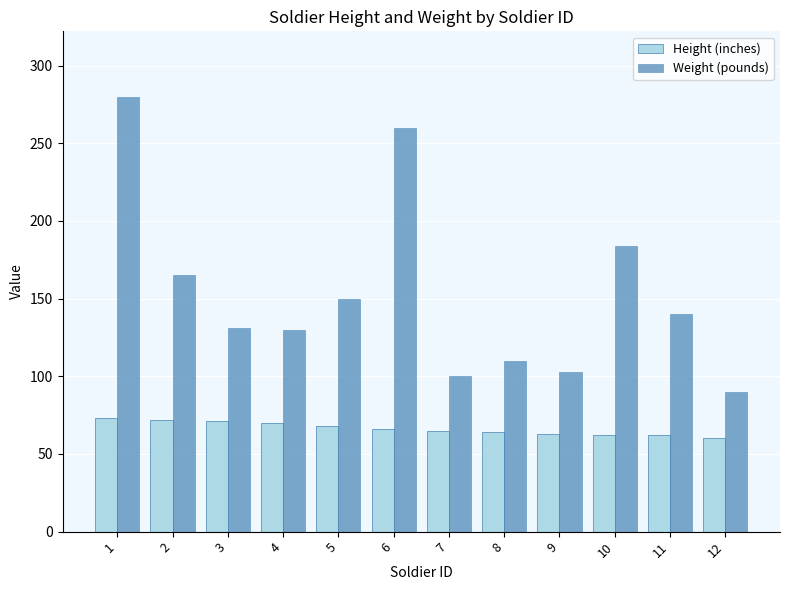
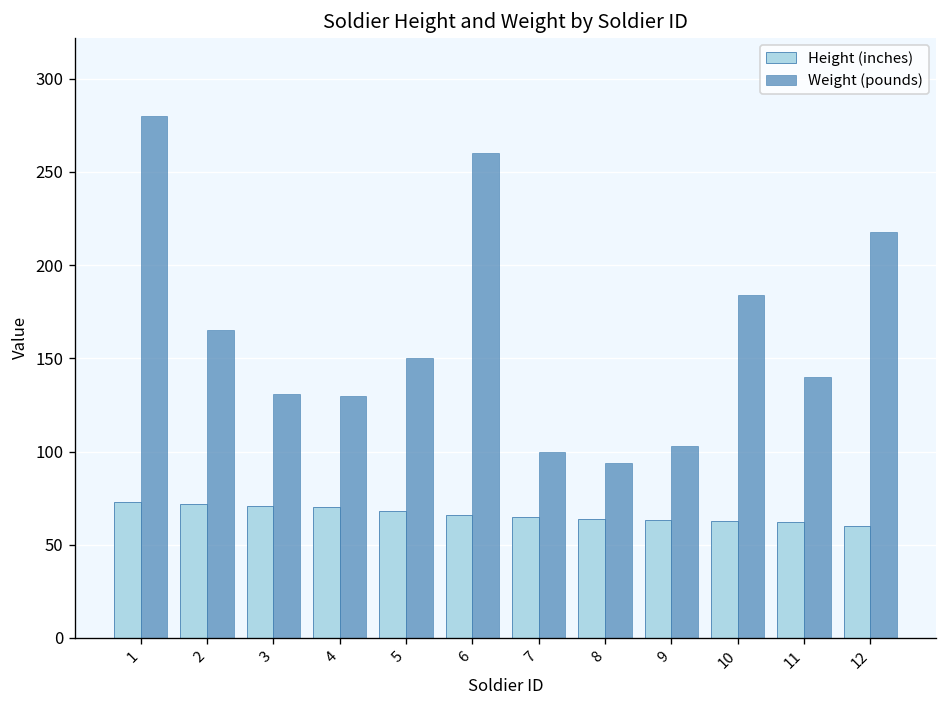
  {
    "Height (inches)": {
      "1": 73,
      "2": 72,
      "3": 71,
      "4": 70,
      "5": 68,
      "6": 66,
      "7": 65,
      "8": 64,
      "9": 63,
      "10": 63,
      "11": 62,
      "12": 60
    },
    "Weight (pounds)": {
      "1": 280,
      "2": 165,
      "3": 131,
      "4": 130,
      "5": 150,
      "6": 260,
      "7": 100,
-     "8": 110,
+     "8": 94,
      "9": 103,
      "10": 184,
      "11": 140,
-     "12": 90
+     "12": 218
    }
  }
